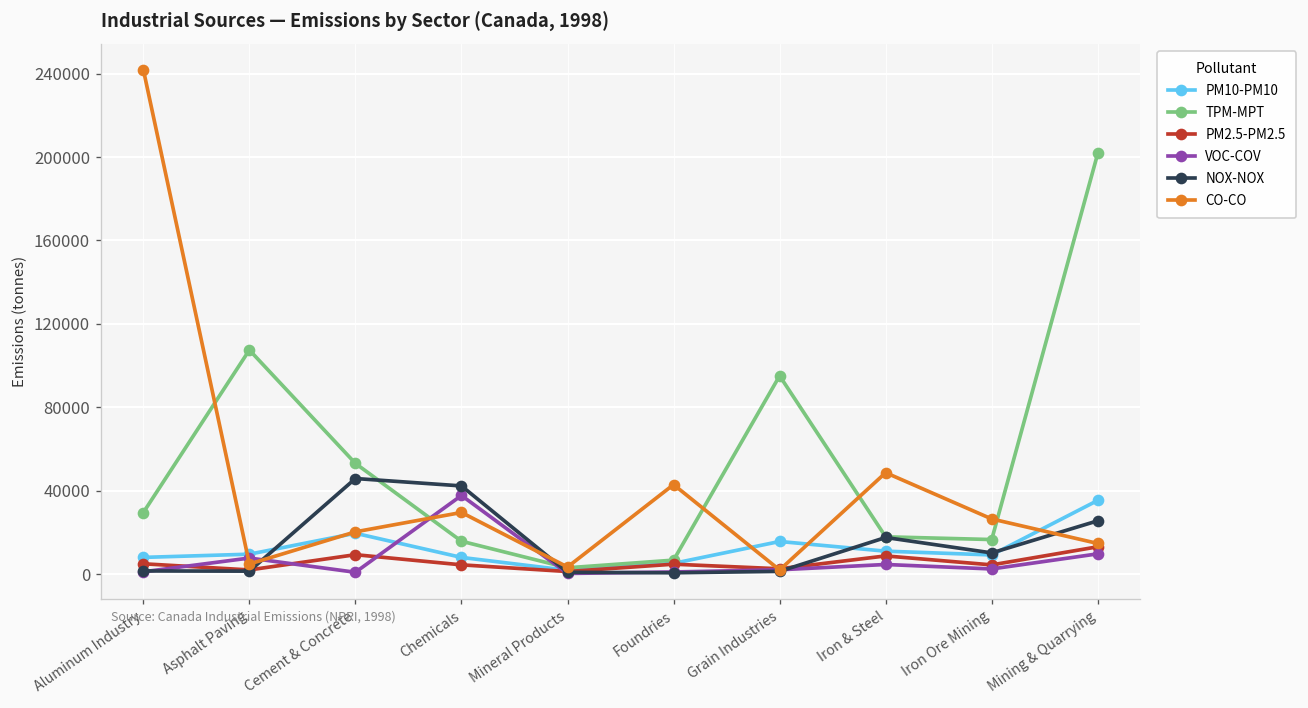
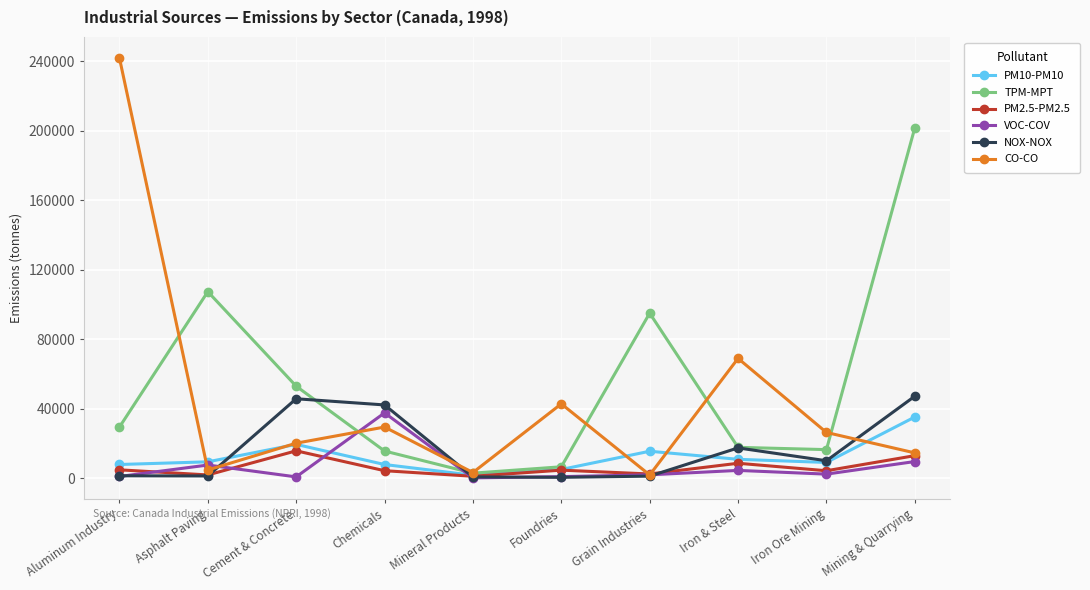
  {
    "PM10-PM10": {
      "Aluminum Industry": 8000,
      "Asphalt Paving": 10000,
      "Chemicals": 8000,
      "Grain Industries": 16000,
      "Iron & Steel": 11000,
      "Mining & Quarrying": 35000
    },
    "TPM-MPT": {
      "Aluminum Industry": 30000,
      "Asphalt Paving": 107000,
      "Cement & Concrete": 53000,
      "Chemicals": 16000,
      "Foundries": 7000,
      "Grain Industries": 95000,
      "Iron Ore Mining": 17000,
      "Mining & Quarrying": 202000
    },
    "PM2.5-PM2.5": {
      "Aluminum Industry": 5000,
-     "Cement & Concrete": 9000,
+     "Cement & Concrete": 16000,
      "Chemicals": 4000,
      "Iron & Steel": 9000,
      "Iron Ore Mining": 4000,
      "Mining & Quarrying": 13000
    },
    "VOC-COV": {
      "Asphalt Paving": 8000,
      "Cement & Concrete": 1000,
      "Chemicals": 38000,
      "Iron & Steel": 5000,
      "Iron Ore Mining": 2000,
      "Mining & Quarrying": 10000
    },
    "NOX-NOX": {
      "Cement & Concrete": 46000,
      "Chemicals": 42000,
-     "Mining & Quarrying": 26000
+     "Mining & Quarrying": 47000
    },
    "CO-CO": {
      "Aluminum Industry": 242000,
      "Asphalt Paving": 5000,
      "Chemicals": 30000,
      "Foundries": 43000,
-     "Iron & Steel": 49000,
+     "Iron & Steel": 69000,
      "Iron Ore Mining": 26000,
      "Mining & Quarrying": 15000
    }
  }
